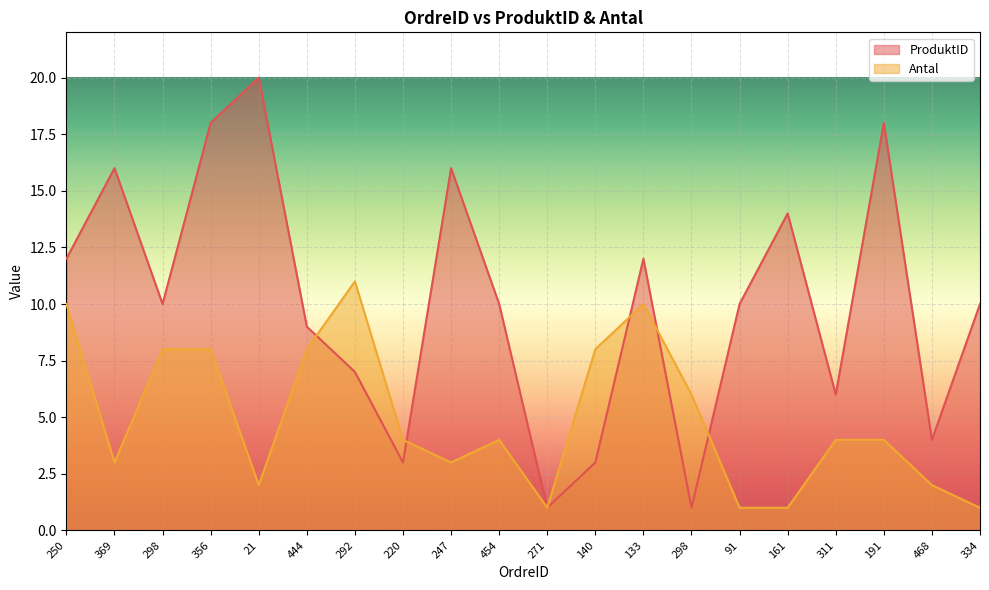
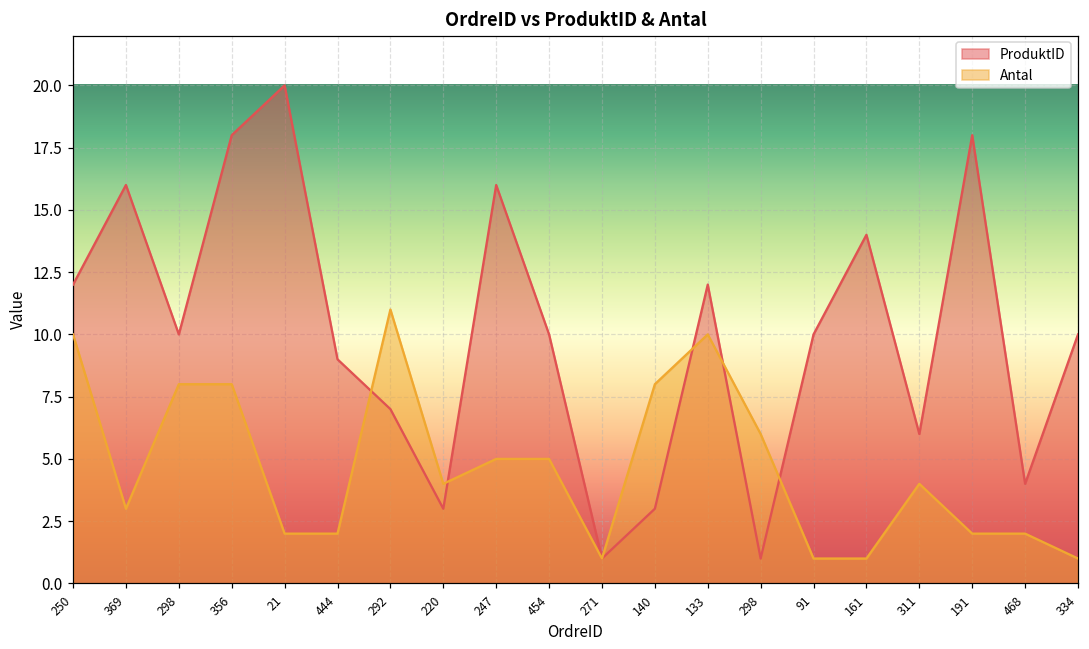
  {
    "ProduktID": {
      "250": 12,
      "369": 16,
      "356": 18,
      "21": 20,
      "444": 9,
      "292": 7,
      "220": 3,
      "247": 16,
      "454": 10,
      "140": 3,
      "133": 12,
      "91": 10,
      "161": 14,
      "311": 6,
      "191": 18,
      "468": 4,
      "334": 10
    },
    "Antal": {
      "250": 10,
      "369": 3,
      "356": 8,
      "21": 2,
-     "444": 8,
+     "444": 2,
      "292": 11,
      "220": 4,
-     "247": 3,
-     "454": 4,
+     "247": 5,
+     "454": 5,
      "140": 8,
      "133": 10,
      "91": 1,
      "161": 1,
      "311": 4,
-     "191": 4,
+     "191": 2,
      "468": 2,
      "334": 1
    }
  }
